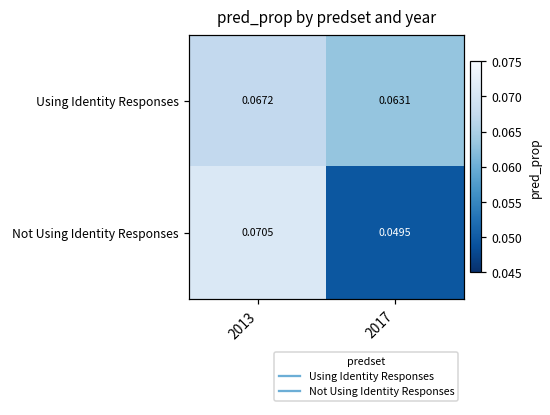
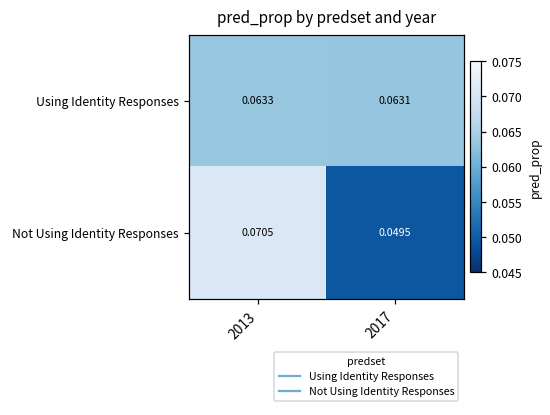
  {
    "Using Identity Responses": {
-     "2013": 0.0672,
+     "2013": 0.0633,
      "2017": 0.0631
    },
    "Not Using Identity Responses": {
      "2013": 0.0705,
      "2017": 0.0495
    }
  }
